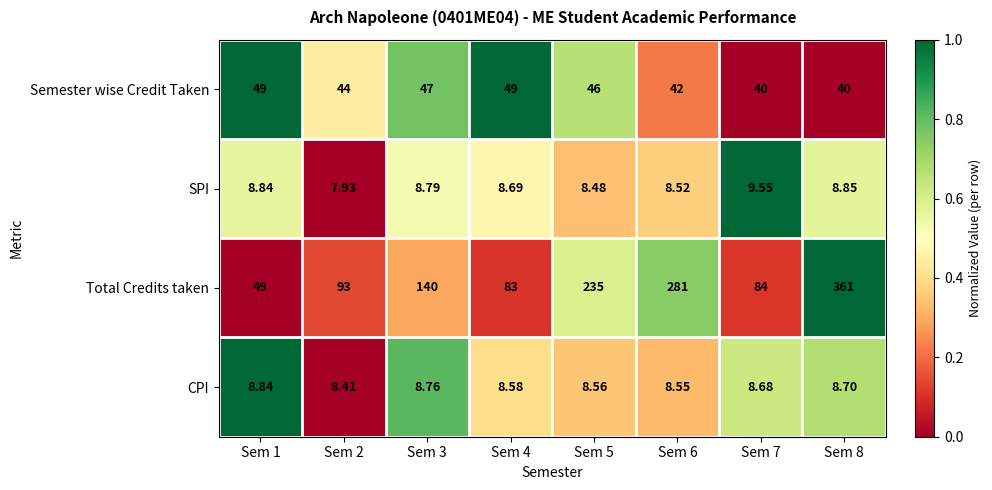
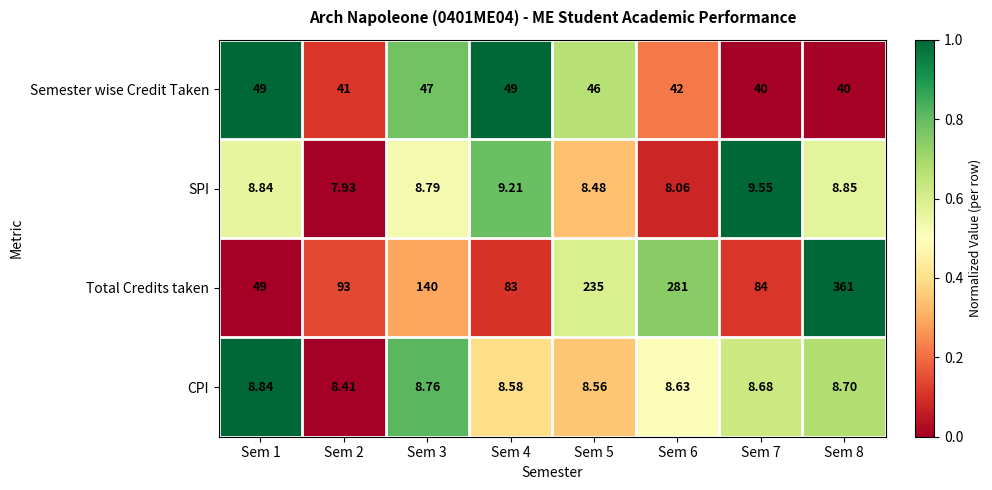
  {
    "Semester wise Credit Taken": {
      "Sem 1": 49,
-     "Sem 2": 44,
+     "Sem 2": 41,
      "Sem 3": 47,
      "Sem 4": 49,
      "Sem 5": 46,
      "Sem 6": 42,
      "Sem 7": 40,
      "Sem 8": 40
    },
    "SPI": {
      "Sem 1": 8.84,
      "Sem 2": 7.93,
      "Sem 3": 8.79,
-     "Sem 4": 8.69,
+     "Sem 4": 9.21,
      "Sem 5": 8.48,
-     "Sem 6": 8.52,
+     "Sem 6": 8.06,
      "Sem 7": 9.55,
      "Sem 8": 8.85
    },
    "Total Credits taken": {
      "Sem 1": 49,
      "Sem 2": 93,
      "Sem 3": 140,
      "Sem 4": 83,
      "Sem 5": 235,
      "Sem 6": 281,
      "Sem 7": 84,
      "Sem 8": 361
    },
    "CPI": {
      "Sem 1": 8.84,
      "Sem 2": 8.41,
      "Sem 3": 8.76,
      "Sem 4": 8.58,
      "Sem 5": 8.56,
-     "Sem 6": 8.55,
+     "Sem 6": 8.63,
      "Sem 7": 8.68,
      "Sem 8": 8.70
    }
  }
